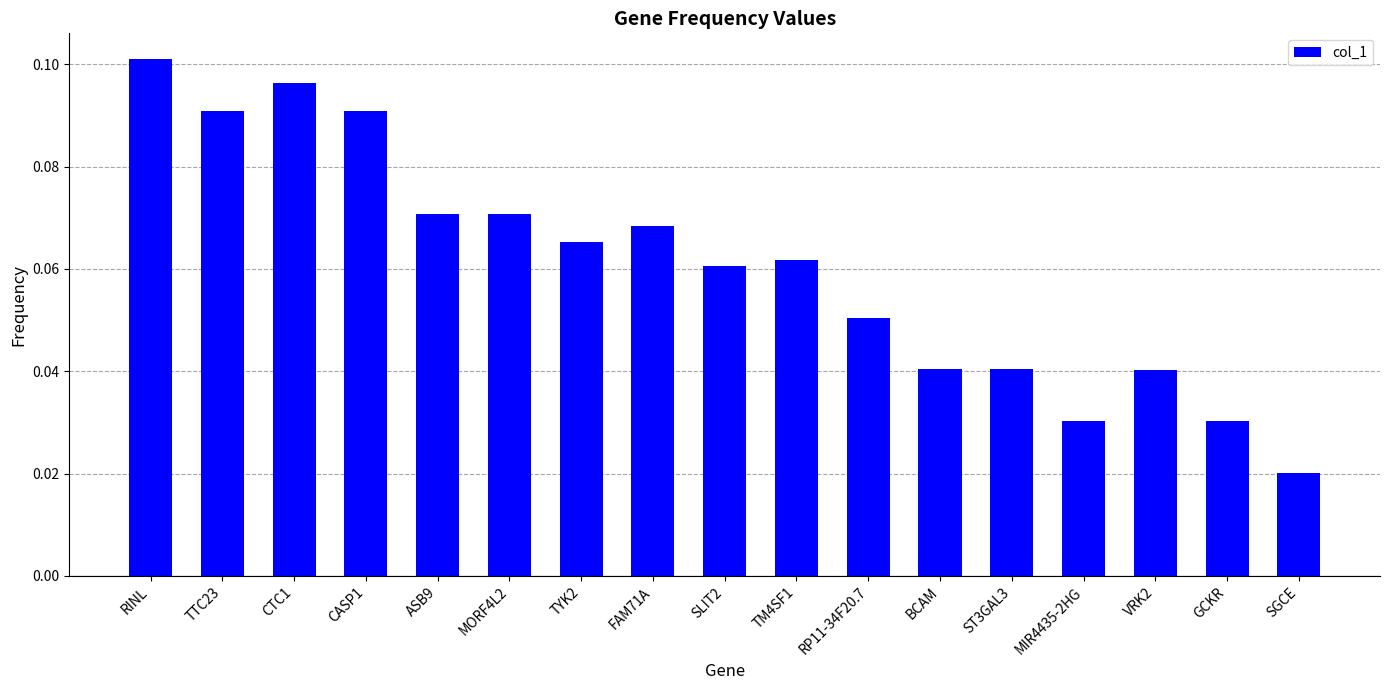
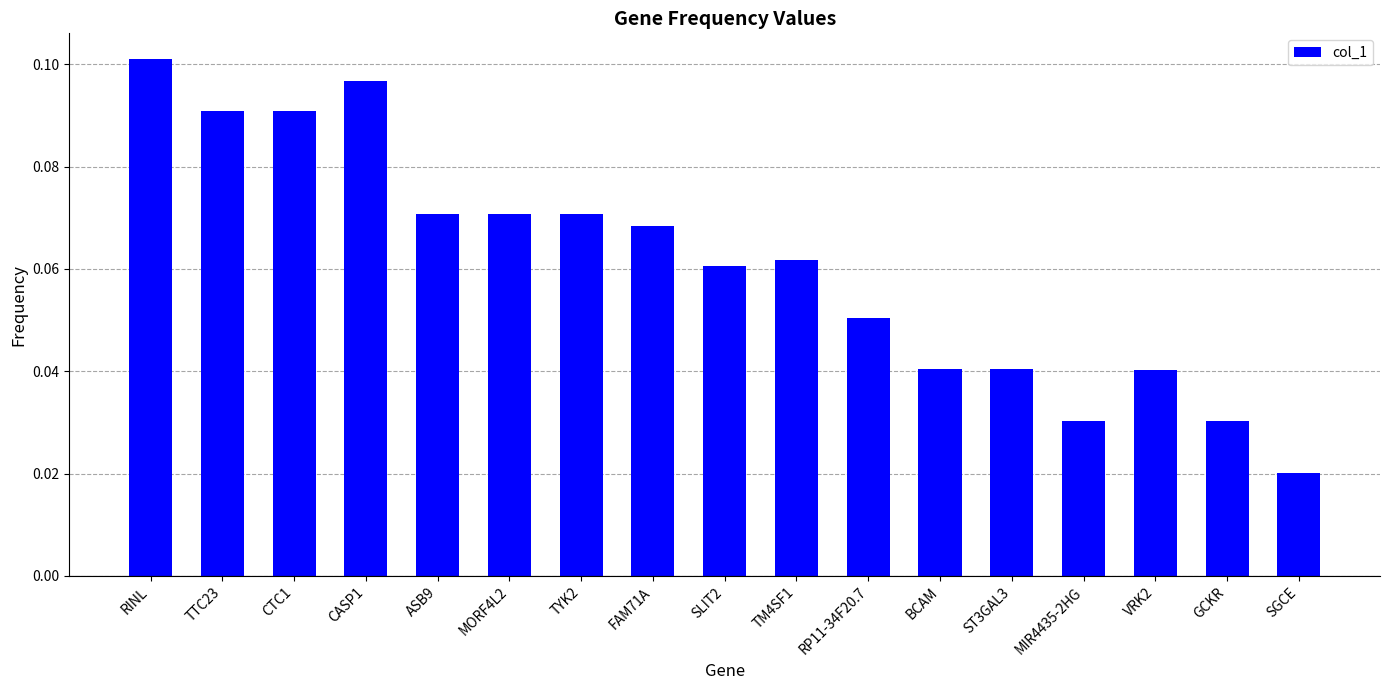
  {
    "RINL": 0.101,
    "TTC23": 0.091,
-   "CTC1": 0.096,
-   "CASP1": 0.091,
+   "CTC1": 0.091,
+   "CASP1": 0.097,
    "ASB9": 0.071,
    "MORF4L2": 0.071,
-   "TYK2": 0.065,
+   "TYK2": 0.071,
    "FAM71A": 0.068,
    "SLIT2": 0.061,
    "TM4SF1": 0.062,
    "RP11-34F20.7": 0.051,
    "BCAM": 0.040,
    "ST3GAL3": 0.040,
    "MIR4435-2HG": 0.030,
    "VRK2": 0.040,
    "GCKR": 0.030,
    "SGCE": 0.020
  }
